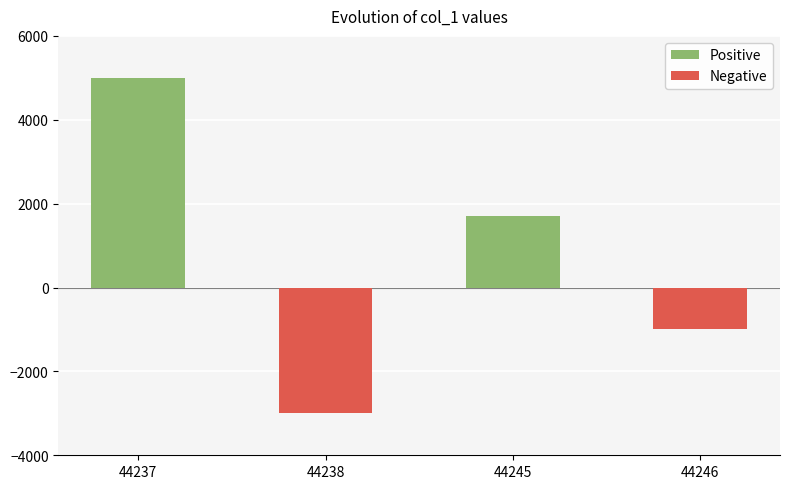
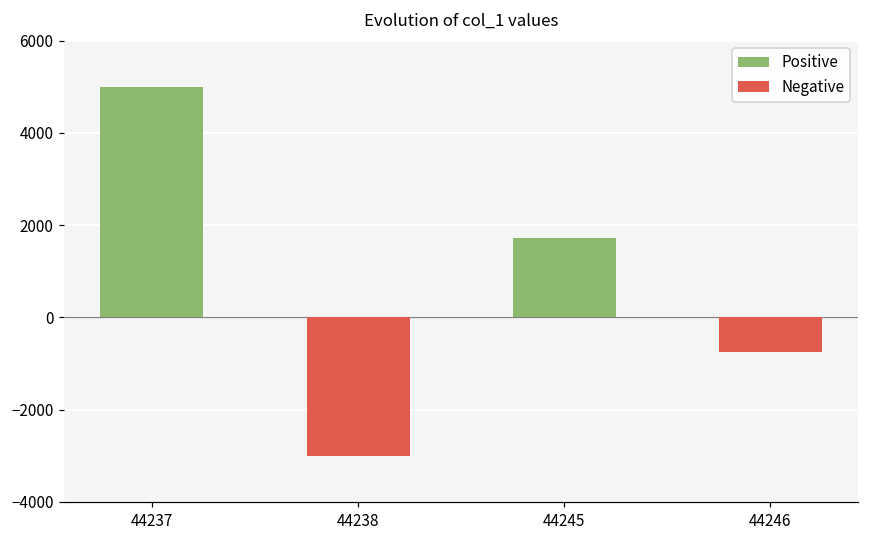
  {
    "44237": 5000,
    "44238": -3000,
    "44245": 1700,
-   "44246": -1000
+   "44246": -800
  }
